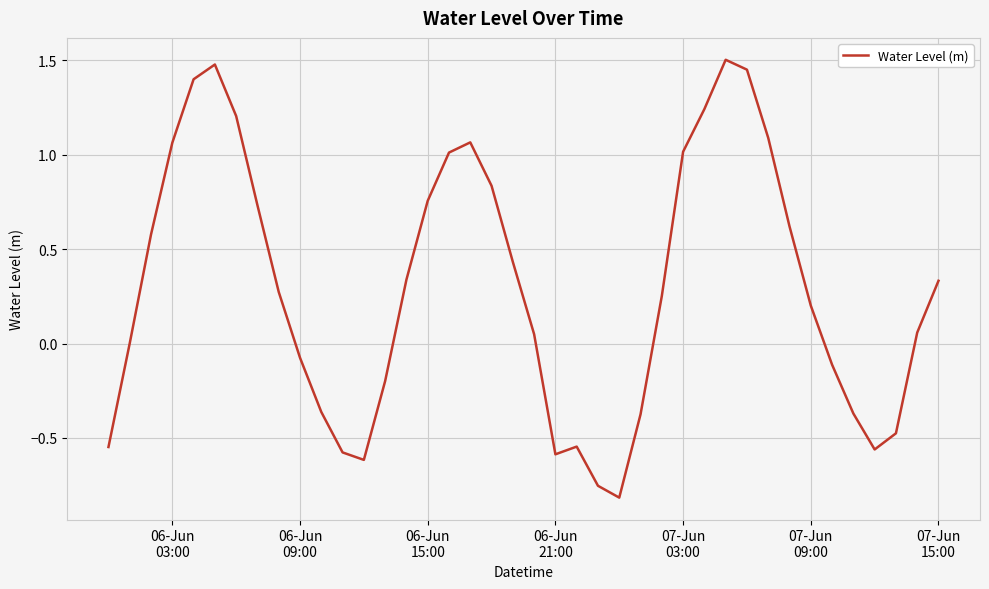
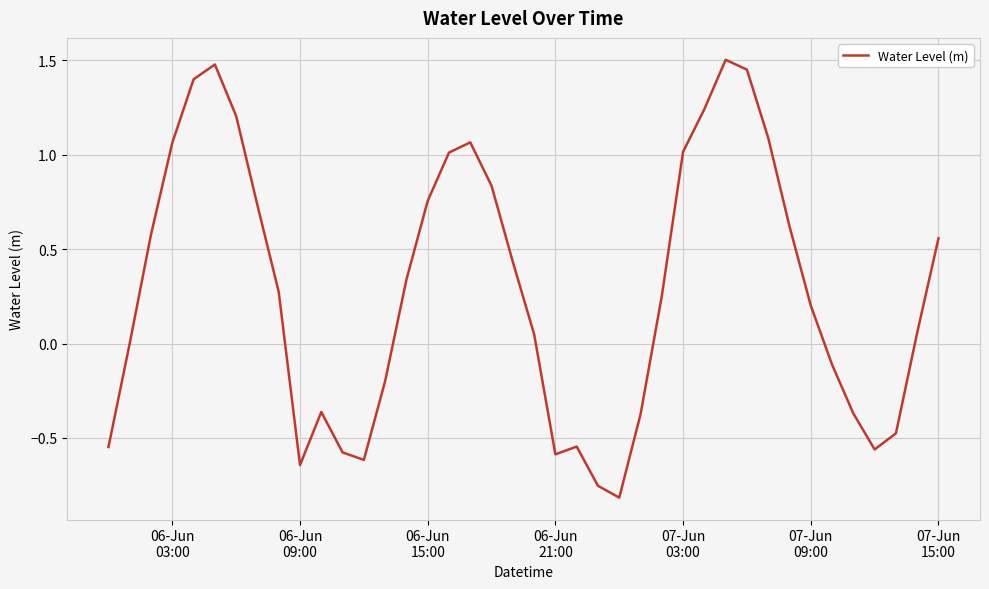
  {
    "06-Jun 03:00": 1.06,
-   "06-Jun 09:00": -0.08,
+   "06-Jun 09:00": -0.64,
    "06-Jun 15:00": 0.76,
    "06-Jun 21:00": -0.59,
    "07-Jun 03:00": 1.02,
    "07-Jun 09:00": 0.20,
-   "07-Jun 15:00": 0.33
+   "07-Jun 15:00": 0.56
  }
